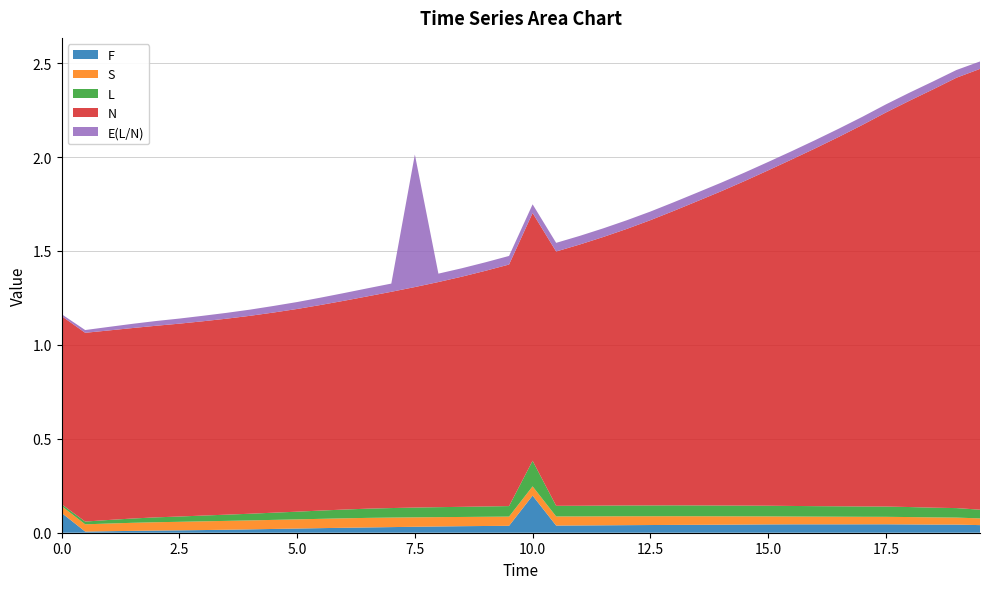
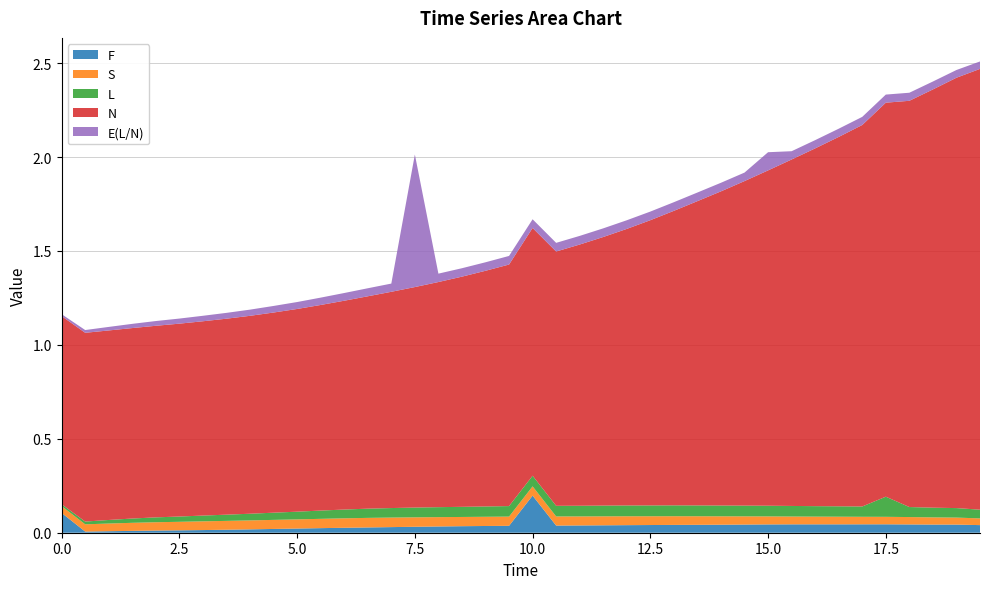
  {
    "F": {
      "0.0": 0.11,
      "5.0": 0.02,
      "7.5": 0.03,
      "10.0": 0.20,
      "12.5": 0.04,
      "15.0": 0.04,
      "17.5": 0.04
    },
    "S": {
      "2.5": 0.05,
      "5.0": 0.05,
      "7.5": 0.05,
      "10.0": 0.05,
      "12.5": 0.05,
      "15.0": 0.04,
      "17.5": 0.04
    },
    "L": {
      "2.5": 0.03,
      "5.0": 0.04,
      "7.5": 0.05,
-     "10.0": 0.14,
+     "10.0": 0.06,
      "12.5": 0.06,
      "15.0": 0.06,
-     "17.5": 0.05
+     "17.5": 0.11
    },
    "N": {
      "2.5": 1.03,
      "5.0": 1.08,
      "7.5": 1.17,
      "10.0": 1.32,
      "12.5": 1.52,
      "15.0": 1.79,
      "17.5": 2.10
    },
    "E(L/N)": {
      "2.5": 0.03,
      "5.0": 0.04,
      "7.5": 0.71,
      "10.0": 0.05,
      "12.5": 0.05,
-     "15.0": 0.04,
+     "15.0": 0.10,
      "17.5": 0.04
    }
  }
